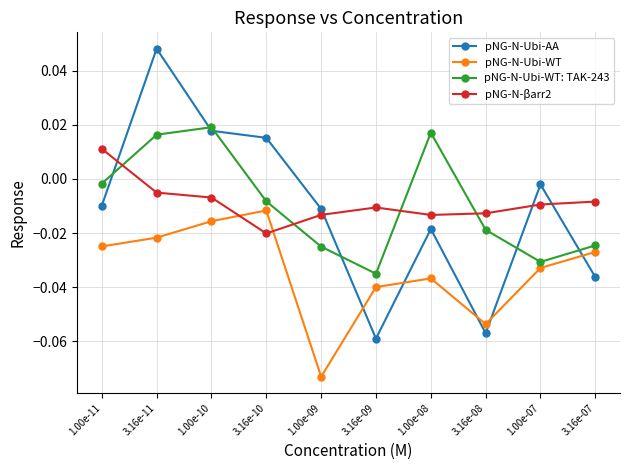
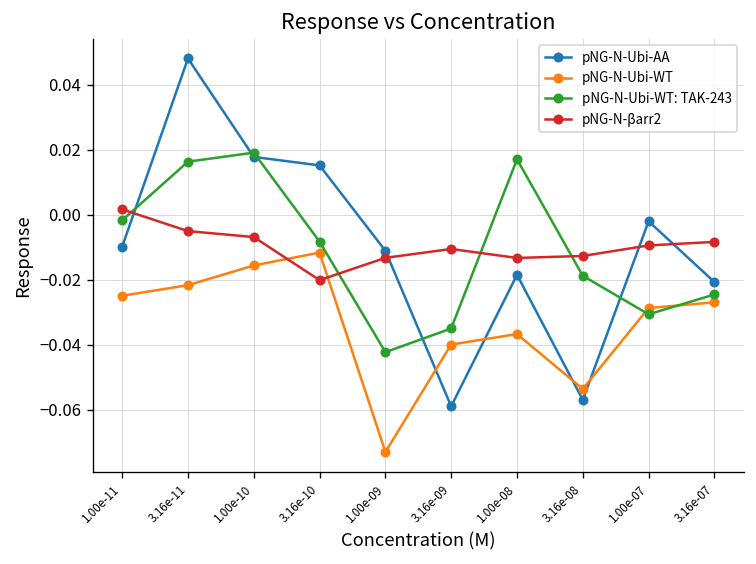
  {
    "pNG-N-Ubi-AA": {
      "1.00e-11": -0.010,
      "3.16e-11": 0.048,
      "1.00e-10": 0.018,
      "3.16e-10": 0.015,
      "1.00e-09": -0.011,
      "3.16e-09": -0.059,
      "1.00e-08": -0.019,
      "3.16e-08": -0.057,
      "1.00e-07": -0.002,
-     "3.16e-07": -0.036
+     "3.16e-07": -0.021
    },
    "pNG-N-Ubi-WT": {
      "1.00e-11": -0.025,
      "3.16e-11": -0.022,
      "1.00e-10": -0.016,
      "3.16e-10": -0.012,
      "1.00e-09": -0.073,
      "3.16e-09": -0.040,
      "1.00e-08": -0.037,
      "3.16e-08": -0.054,
-     "1.00e-07": -0.033,
+     "1.00e-07": -0.029,
      "3.16e-07": -0.027
    },
    "pNG-N-Ubi-WT: TAK-243": {
      "1.00e-11": -0.002,
      "3.16e-11": 0.016,
      "1.00e-10": 0.019,
      "3.16e-10": -0.008,
-     "1.00e-09": -0.025,
+     "1.00e-09": -0.042,
      "3.16e-09": -0.035,
      "1.00e-08": 0.017,
      "3.16e-08": -0.019,
      "1.00e-07": -0.031,
      "3.16e-07": -0.025
    },
    "pNG-N-βarr2": {
-     "1.00e-11": 0.011,
+     "1.00e-11": 0.002,
      "3.16e-11": -0.005,
      "1.00e-10": -0.007,
      "3.16e-10": -0.020,
      "1.00e-09": -0.013,
      "3.16e-09": -0.011,
      "1.00e-08": -0.013,
      "3.16e-08": -0.013,
      "1.00e-07": -0.009,
      "3.16e-07": -0.008
    }
  }
